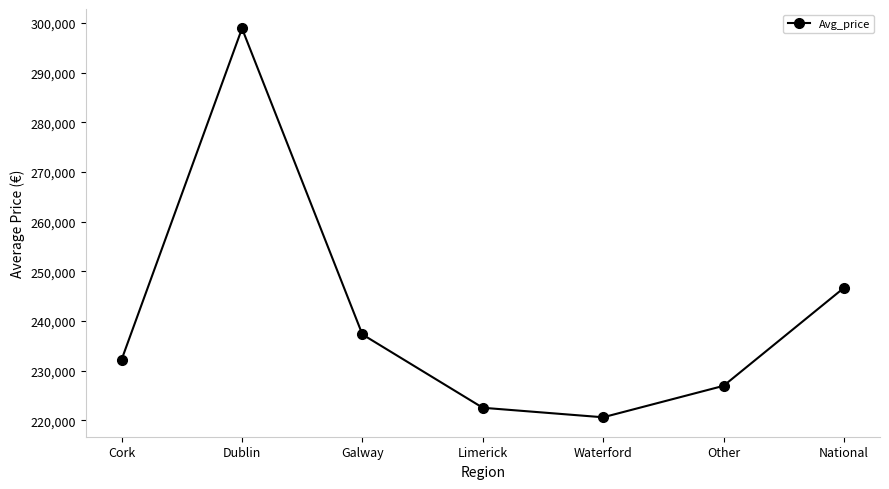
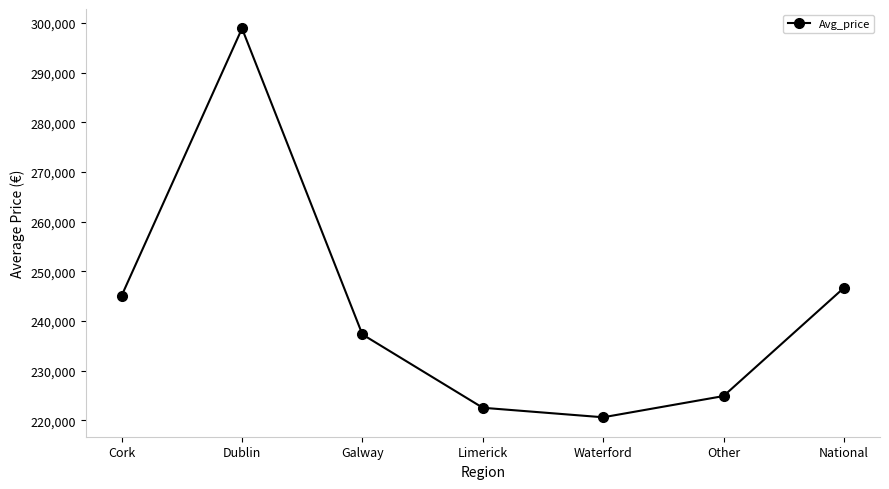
  {
-   "Cork": "232,000",
+   "Cork": "245,000",
    "Dublin": "299,000",
    "Galway": "237,000",
    "Limerick": "223,000",
    "Waterford": "221,000",
-   "Other": "227,000",
+   "Other": "225,000",
    "National": "247,000"
  }
